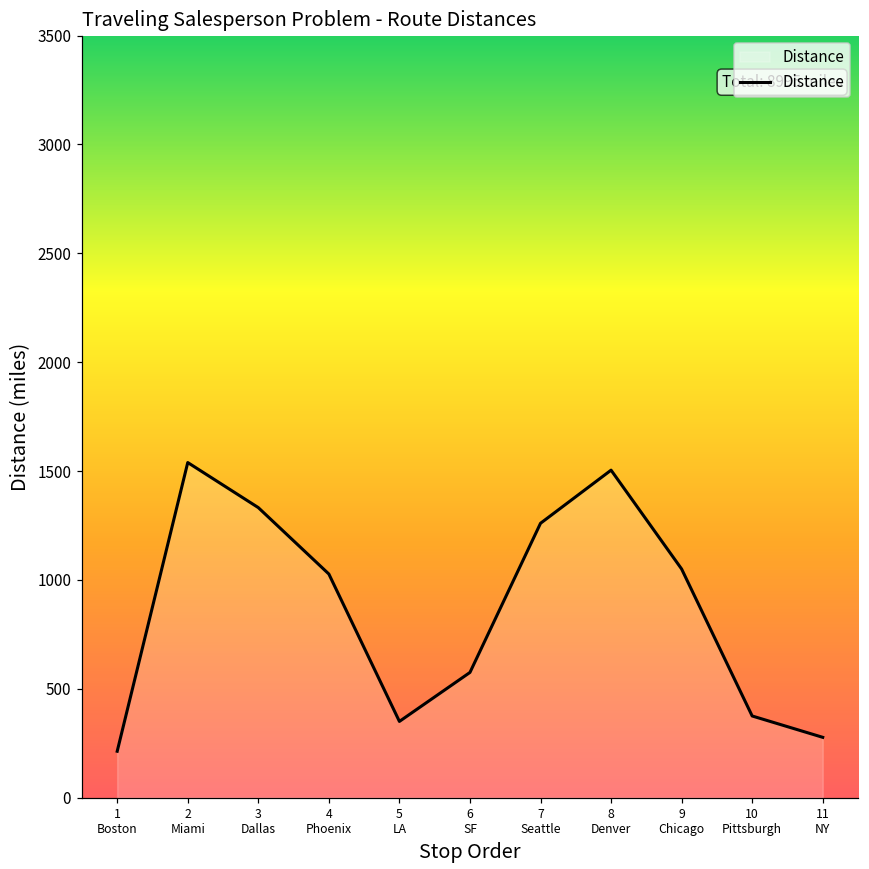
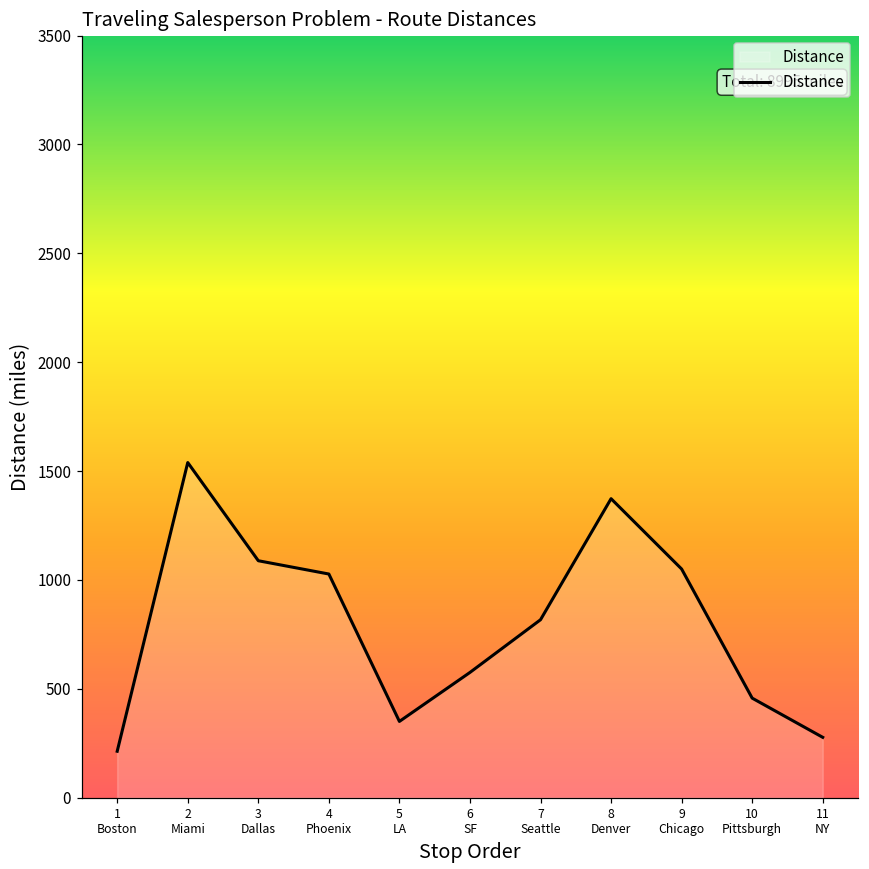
  {
    "1 Boston": 210,
    "2 Miami": 1540,
-   "3 Dallas": 1330,
+   "3 Dallas": 1090,
    "4 Phoenix": 1030,
    "5 LA": 350,
    "6 SF": 580,
-   "7 Seattle": 1260,
-   "8 Denver": 1500,
+   "7 Seattle": 820,
+   "8 Denver": 1370,
    "9 Chicago": 1050,
-   "10 Pittsburgh": 380,
+   "10 Pittsburgh": 460,
    "11 NY": 280
  }
